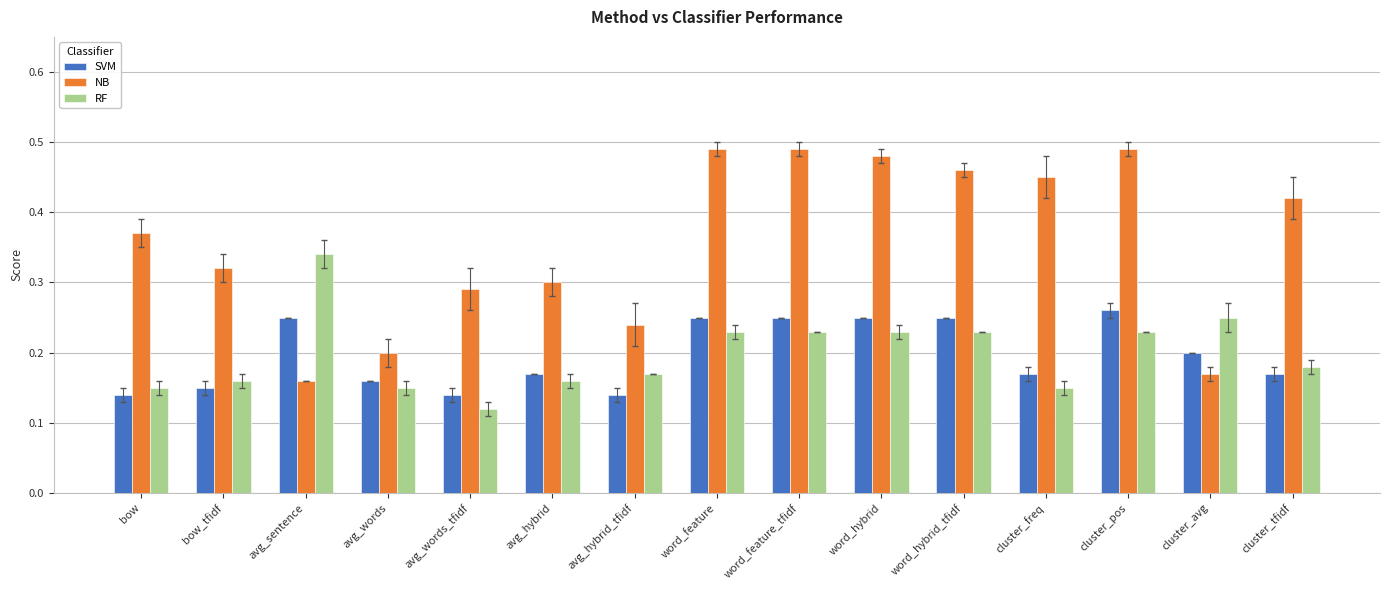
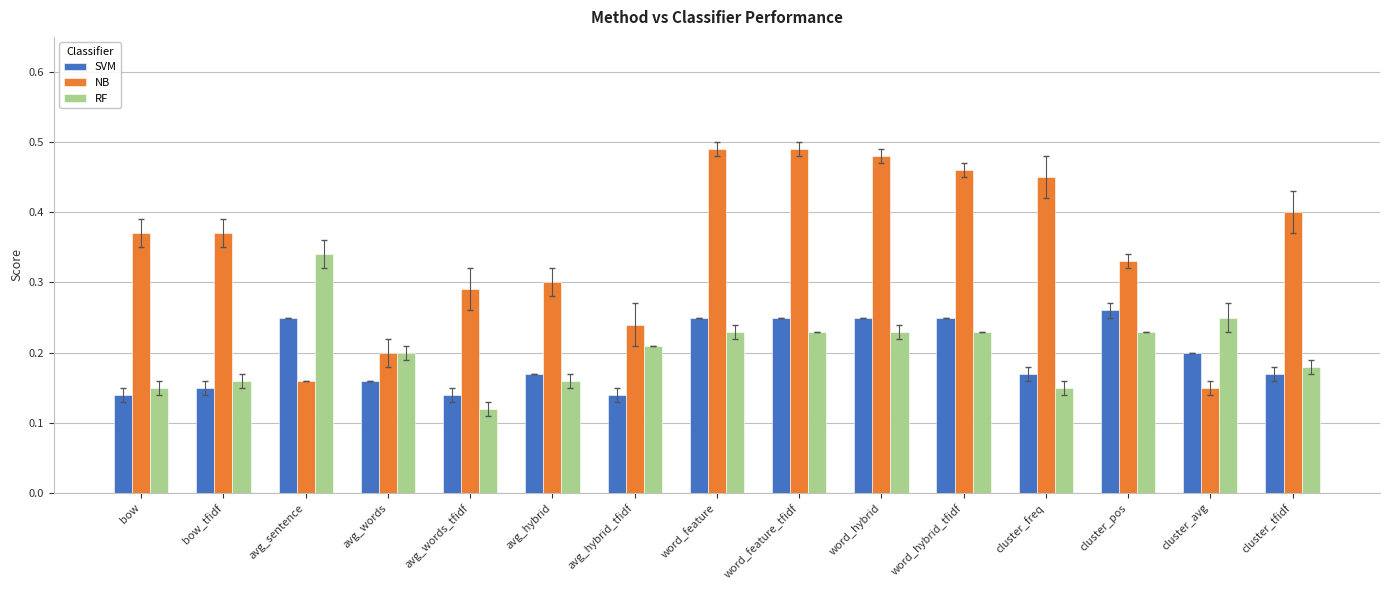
  {
    "NB": {
      "bow": 0.37,
-     "bow_tfidf": 0.32,
+     "bow_tfidf": 0.37,
      "avg_sentence": 0.16,
      "avg_words": 0.20,
      "avg_words_tfidf": 0.29,
      "avg_hybrid": 0.30,
      "avg_hybrid_tfidf": 0.24,
      "word_feature": 0.49,
      "word_feature_tfidf": 0.49,
      "word_hybrid": 0.48,
      "word_hybrid_tfidf": 0.46,
      "cluster_freq": 0.45,
-     "cluster_pos": 0.49,
-     "cluster_avg": 0.17,
-     "cluster_tfidf": 0.42
+     "cluster_pos": 0.33,
+     "cluster_avg": 0.15,
+     "cluster_tfidf": 0.40
    },
    "RF": {
      "bow": 0.15,
      "bow_tfidf": 0.16,
      "avg_sentence": 0.34,
-     "avg_words": 0.15,
+     "avg_words": 0.20,
      "avg_words_tfidf": 0.12,
      "avg_hybrid": 0.16,
-     "avg_hybrid_tfidf": 0.17,
+     "avg_hybrid_tfidf": 0.21,
      "word_feature": 0.23,
      "word_feature_tfidf": 0.23,
      "word_hybrid": 0.23,
      "word_hybrid_tfidf": 0.23,
      "cluster_freq": 0.15,
      "cluster_pos": 0.23,
      "cluster_avg": 0.25,
      "cluster_tfidf": 0.18
    }
  }
